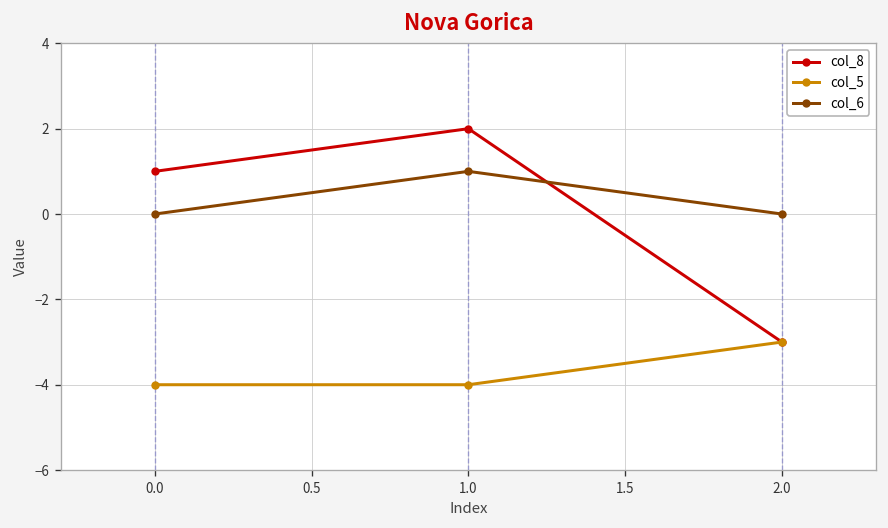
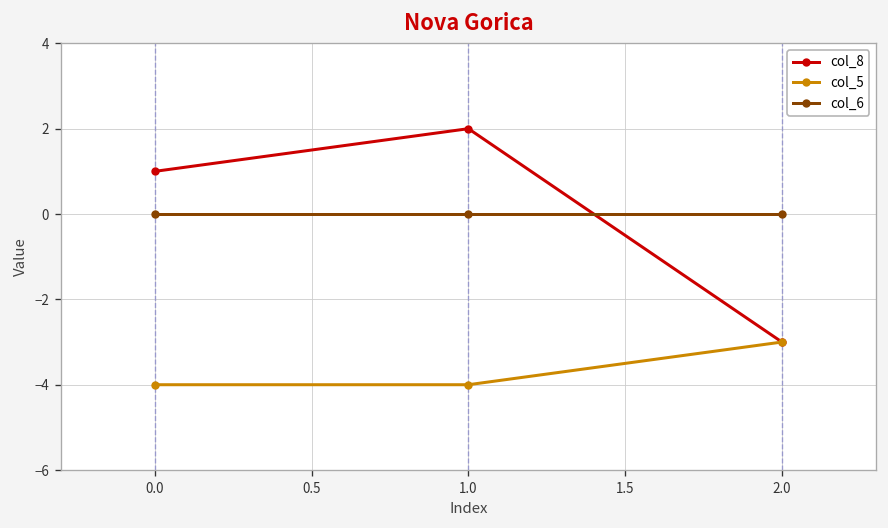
  {
    "col_8": {
      "0.0": 1,
      "1.0": 2
    },
    "col_5": {
      "0.0": -4,
      "1.0": -4
    },
    "col_6": {
      "0.0": 0,
-     "1.0": 1,
+     "1.0": 0,
      "2.0": 0
    }
  }
